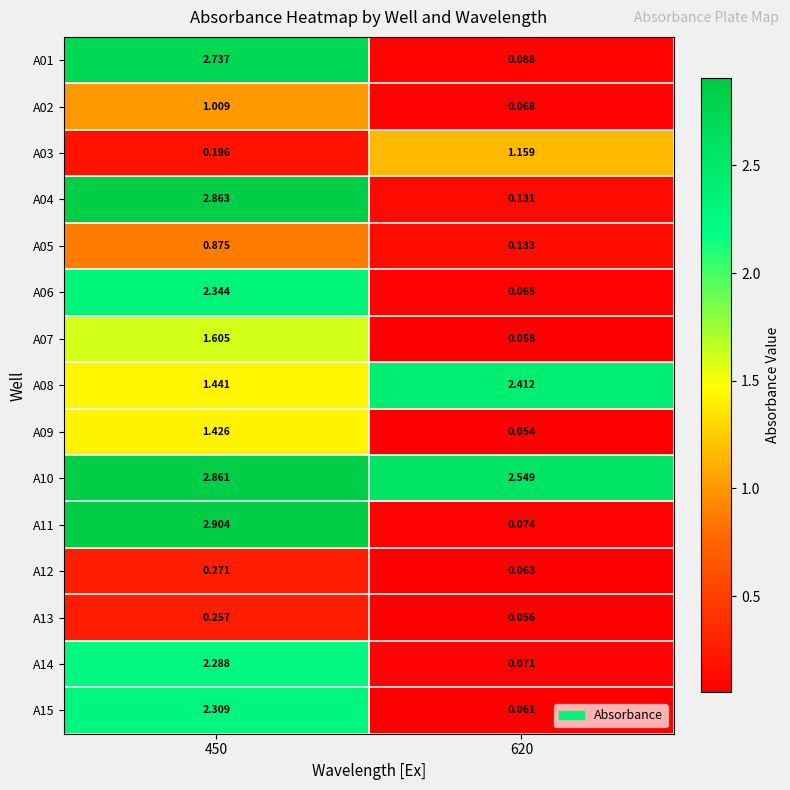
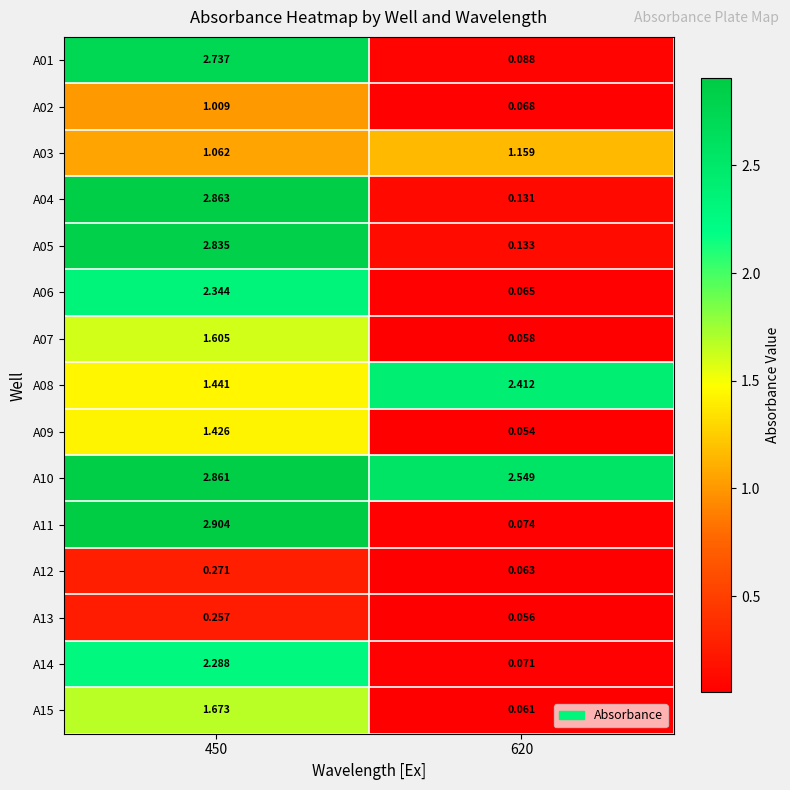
  {
    "A01": {
      "450": 2.737,
      "620": 0.088
    },
    "A02": {
      "450": 1.009,
      "620": 0.068
    },
    "A03": {
-     "450": 0.196,
+     "450": 1.062,
      "620": 1.159
    },
    "A04": {
      "450": 2.863,
      "620": 0.131
    },
    "A05": {
-     "450": 0.875,
+     "450": 2.835,
      "620": 0.133
    },
    "A06": {
      "450": 2.344,
      "620": 0.065
    },
    "A07": {
      "450": 1.605,
      "620": 0.058
    },
    "A08": {
      "450": 1.441,
      "620": 2.412
    },
    "A09": {
      "450": 1.426,
      "620": 0.054
    },
    "A10": {
      "450": 2.861,
      "620": 2.549
    },
    "A11": {
      "450": 2.904,
      "620": 0.074
    },
    "A12": {
      "450": 0.271,
      "620": 0.063
    },
    "A13": {
      "450": 0.257,
      "620": 0.056
    },
    "A14": {
      "450": 2.288,
      "620": 0.071
    },
    "A15": {
-     "450": 2.309,
+     "450": 1.673,
      "620": 0.061
    }
  }
